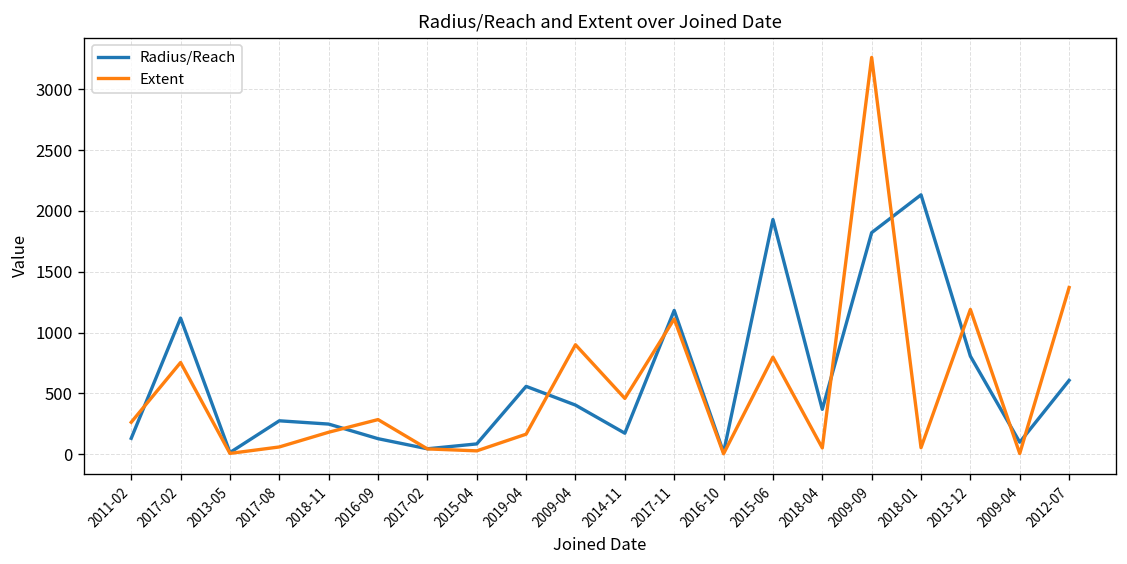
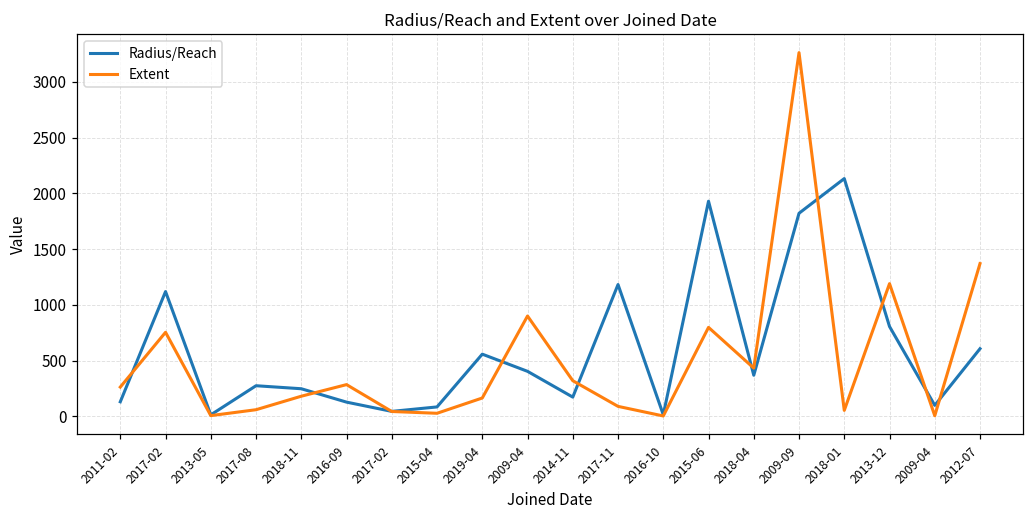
  {
    "Radius/Reach": {
      "2011-02": 130,
      "2017-08": 280,
      "2018-11": 250,
      "2016-09": 130,
      "2015-04": 90,
      "2019-04": 560,
      "2014-11": 170,
      "2017-11": 1180,
      "2015-06": 1930,
      "2018-04": 370,
      "2009-09": 1820,
      "2018-01": 2130,
      "2013-12": 810,
      "2012-07": 610
    },
    "Extent": {
      "2011-02": 260,
      "2017-08": 60,
      "2018-11": 180,
      "2016-09": 290,
      "2015-04": 30,
      "2019-04": 170,
-     "2014-11": 460,
-     "2017-11": 1110,
+     "2014-11": 320,
+     "2017-11": 90,
      "2015-06": 800,
-     "2018-04": 50,
+     "2018-04": 430,
      "2009-09": 3260,
      "2018-01": 50,
      "2013-12": 1190,
      "2012-07": 1370
    }
  }
